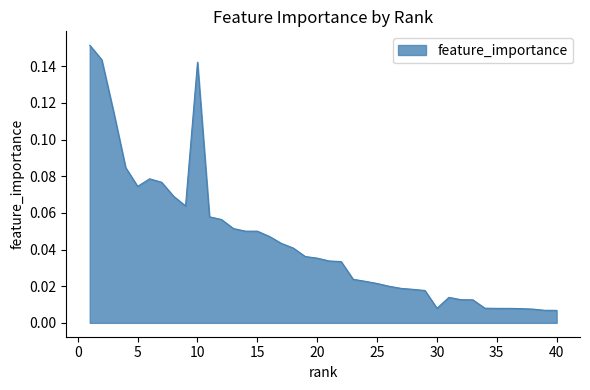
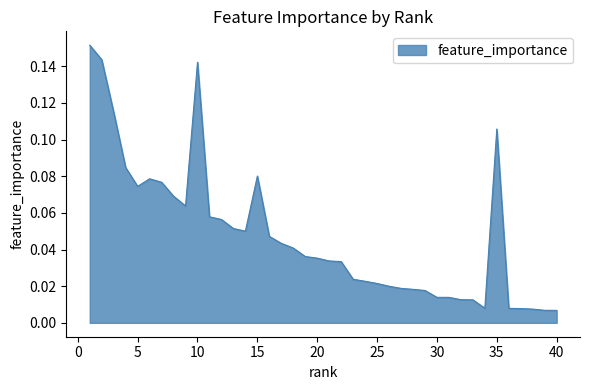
  {
    "5": 0.074,
    "10": 0.142,
-   "15": 0.050,
+   "15": 0.080,
    "20": 0.035,
    "25": 0.021,
-   "30": 0.008,
-   "35": 0.008,
+   "30": 0.014,
+   "35": 0.106,
    "40": 0.007
  }
